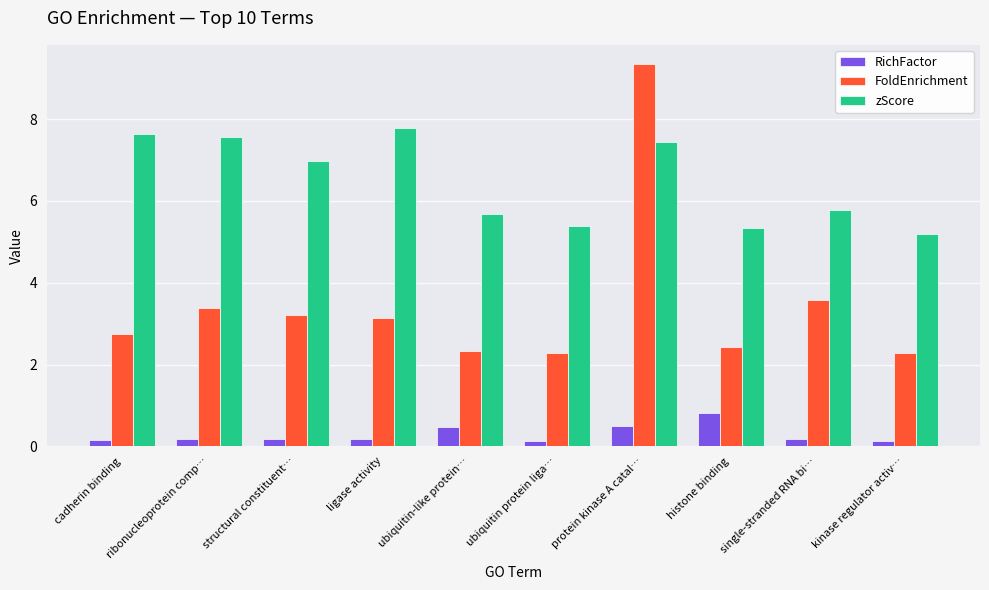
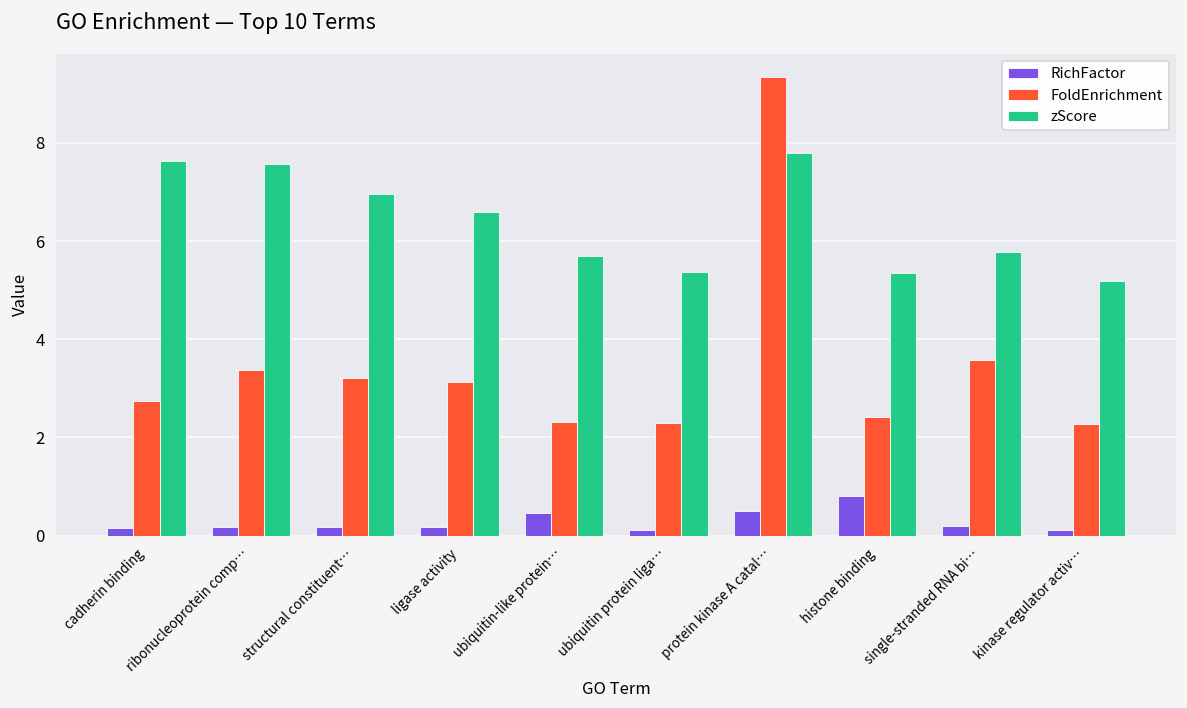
  {
    "RichFactor": {
      "cadherin binding": 0.1,
      "ribonucleoprotein comp…": 0.2,
      "structural constituent…": 0.2,
      "ligase activity": 0.2,
      "ubiquitin-like protein…": 0.5,
      "ubiquitin protein liga…": 0.1,
      "protein kinase A catal…": 0.5,
      "histone binding": 0.8,
      "single-stranded RNA bi…": 0.2,
      "kinase regulator activ…": 0.1
    },
    "FoldEnrichment": {
      "cadherin binding": 2.7,
      "ribonucleoprotein comp…": 3.4,
      "structural constituent…": 3.2,
      "ligase activity": 3.1,
      "ubiquitin-like protein…": 2.3,
      "ubiquitin protein liga…": 2.3,
      "protein kinase A catal…": 9.3,
      "histone binding": 2.4,
      "single-stranded RNA bi…": 3.6,
      "kinase regulator activ…": 2.3
    },
    "zScore": {
      "cadherin binding": 7.6,
      "ribonucleoprotein comp…": 7.6,
      "structural constituent…": 7.0,
-     "ligase activity": 7.8,
+     "ligase activity": 6.6,
      "ubiquitin-like protein…": 5.7,
      "ubiquitin protein liga…": 5.4,
-     "protein kinase A catal…": 7.4,
+     "protein kinase A catal…": 7.8,
      "histone binding": 5.3,
      "single-stranded RNA bi…": 5.8,
      "kinase regulator activ…": 5.2
    }
  }
